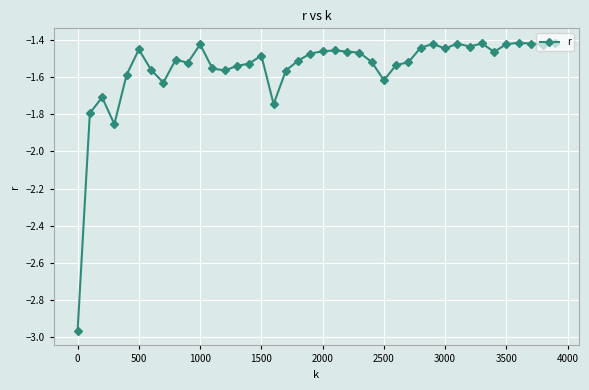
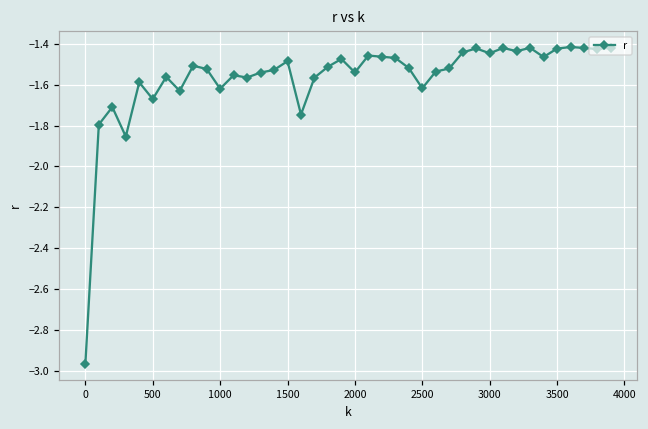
  {
    "0": -2.97,
-   "500": -1.45,
-   "1000": -1.42,
+   "500": -1.67,
+   "1000": -1.62,
    "1500": -1.49,
-   "2000": -1.46,
+   "2000": -1.54,
    "2500": -1.62,
    "3000": -1.45,
    "3500": -1.42
  }
